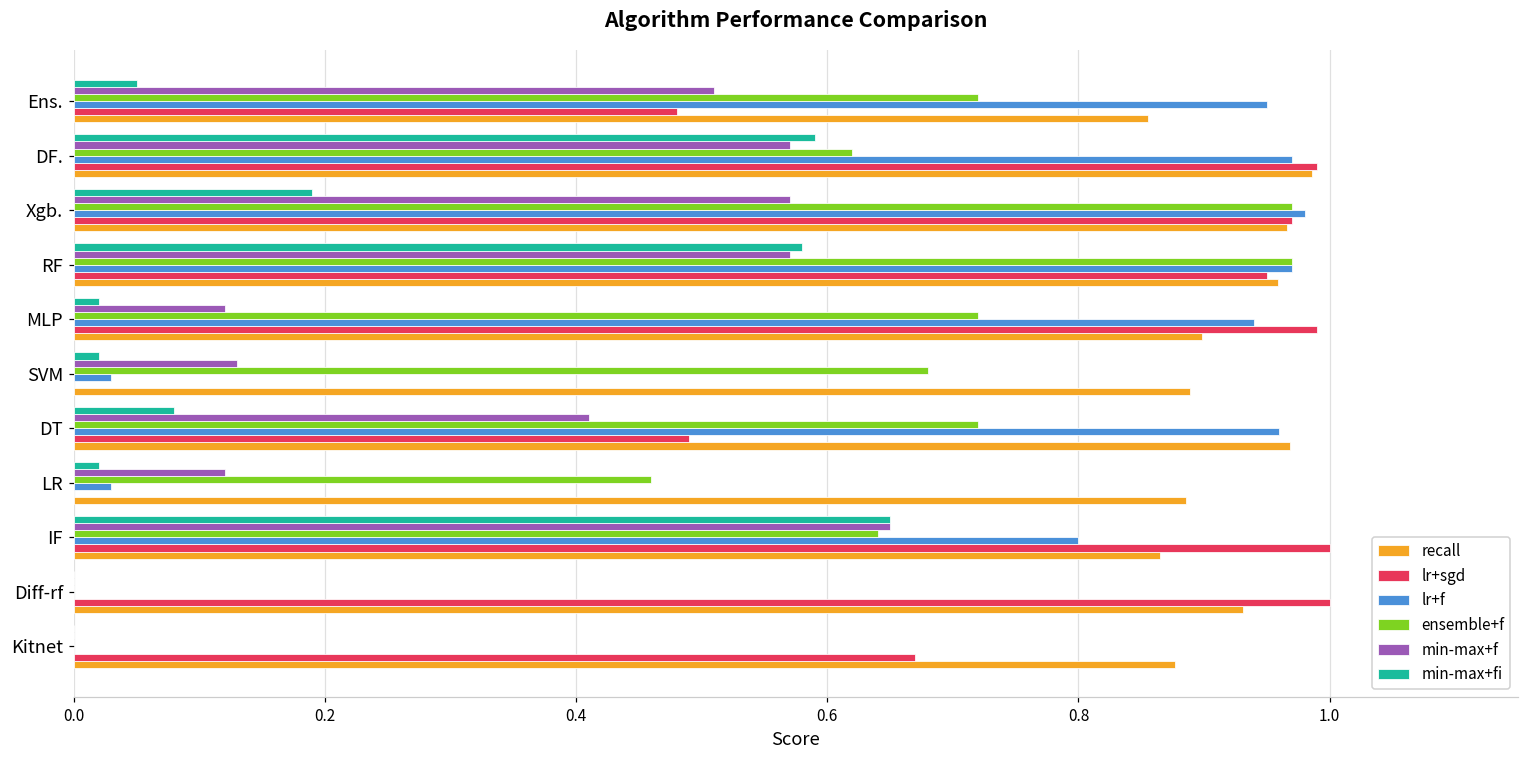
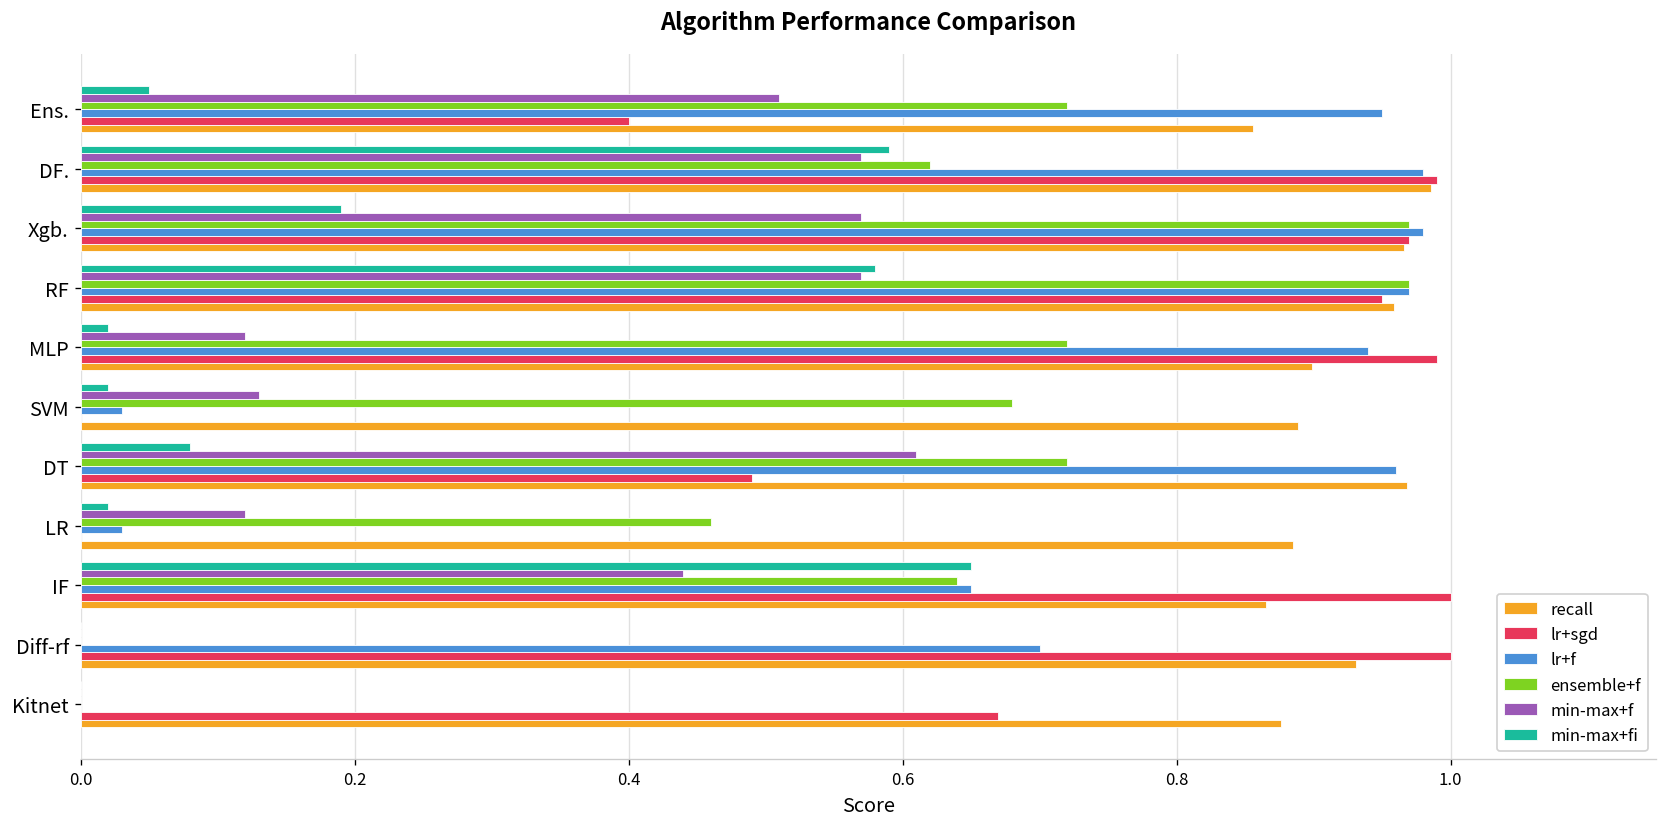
  {
    "recall": {
      "Ens.": 0.856,
      "DF.": 0.986,
      "Xgb.": 0.966,
      "RF": 0.96,
      "MLP": 0.90,
      "SVM": 0.89,
      "DT": 0.97,
      "LR": 0.885,
      "IF": 0.865,
      "Diff-rf": 0.93,
      "Kitnet": 0.877
    },
    "lr+sgd": {
-     "Ens.": 0.48,
+     "Ens.": 0.40,
      "DF.": 0.99,
      "Xgb.": 0.97,
      "RF": 0.95,
      "MLP": 0.99,
      "SVM": 0.00,
      "DT": 0.49,
      "LR": 0.00,
      "IF": 1.00,
      "Diff-rf": 1.00,
      "Kitnet": 0.67
    },
    "lr+f": {
      "Ens.": 0.95,
-     "DF.": 0.97,
+     "DF.": 0.98,
      "Xgb.": 0.98,
      "RF": 0.97,
      "MLP": 0.94,
      "SVM": 0.03,
      "DT": 0.96,
      "LR": 0.03,
-     "IF": 0.80,
-     "Diff-rf": 0.0,
+     "IF": 0.65,
+     "Diff-rf": 0.7,
      "Kitnet": 0.00
    },
    "ensemble+f": {
      "Ens.": 0.72,
      "DF.": 0.62,
      "Xgb.": 0.97,
      "RF": 0.97,
      "MLP": 0.72,
      "SVM": 0.68,
      "DT": 0.72,
      "LR": 0.46,
      "IF": 0.64,
      "Diff-rf": 0.00,
      "Kitnet": 0.00
    },
    "min-max+f": {
      "Ens.": 0.51,
      "DF.": 0.57,
      "Xgb.": 0.57,
      "RF": 0.57,
      "MLP": 0.12,
      "SVM": 0.13,
-     "DT": 0.41,
+     "DT": 0.61,
      "LR": 0.12,
-     "IF": 0.65,
+     "IF": 0.44,
      "Diff-rf": 0.00,
      "Kitnet": 0.00
    },
    "min-max+fi": {
      "Ens.": 0.05,
      "DF.": 0.59,
      "Xgb.": 0.19,
      "RF": 0.58,
      "MLP": 0.02,
      "SVM": 0.02,
      "DT": 0.08,
      "LR": 0.02,
      "IF": 0.65,
      "Diff-rf": 0.00,
      "Kitnet": 0.00
    }
  }
